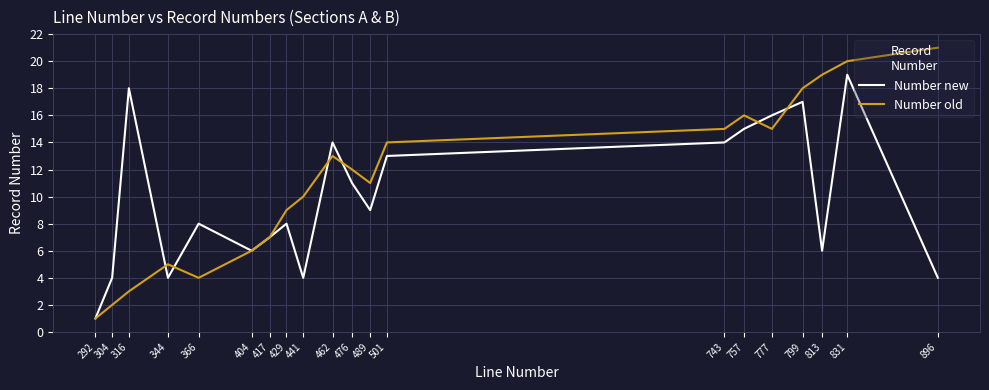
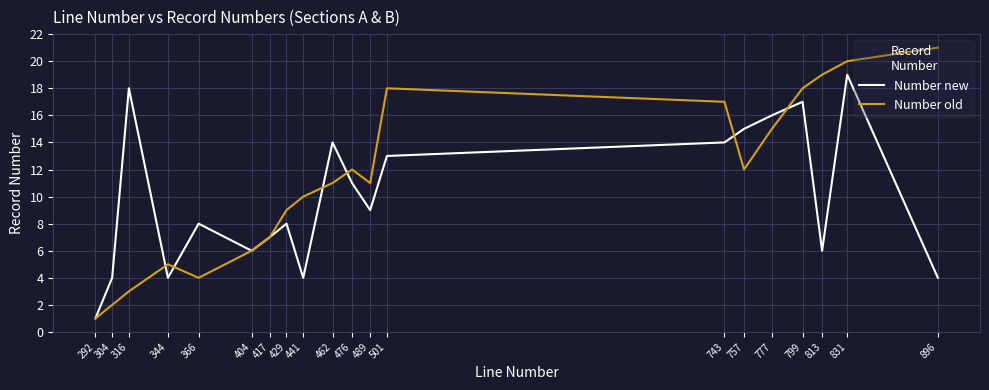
  {
    "Number new": {
      "304": 4,
      "316": 18,
      "344": 4,
      "366": 8,
      "429": 8,
      "441": 4,
      "462": 14,
      "476": 11,
      "489": 9,
      "501": 13,
      "743": 14,
      "757": 15,
      "777": 16,
      "799": 17,
      "813": 6,
      "831": 19,
      "896": 4
    },
    "Number old": {
      "304": 2,
      "316": 3,
      "344": 5,
      "366": 4,
      "429": 9,
      "441": 10,
-     "462": 13,
+     "462": 11,
      "476": 12,
      "489": 11,
-     "501": 14,
-     "743": 15,
-     "757": 16,
+     "501": 18,
+     "743": 17,
+     "757": 12,
      "777": 15,
      "799": 18,
      "813": 19,
      "831": 20
    }
  }
